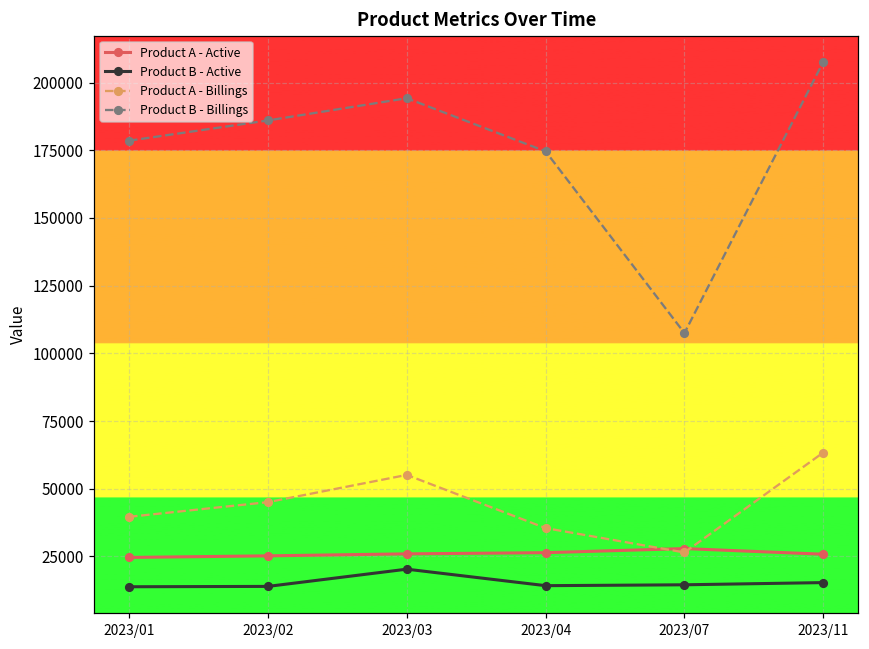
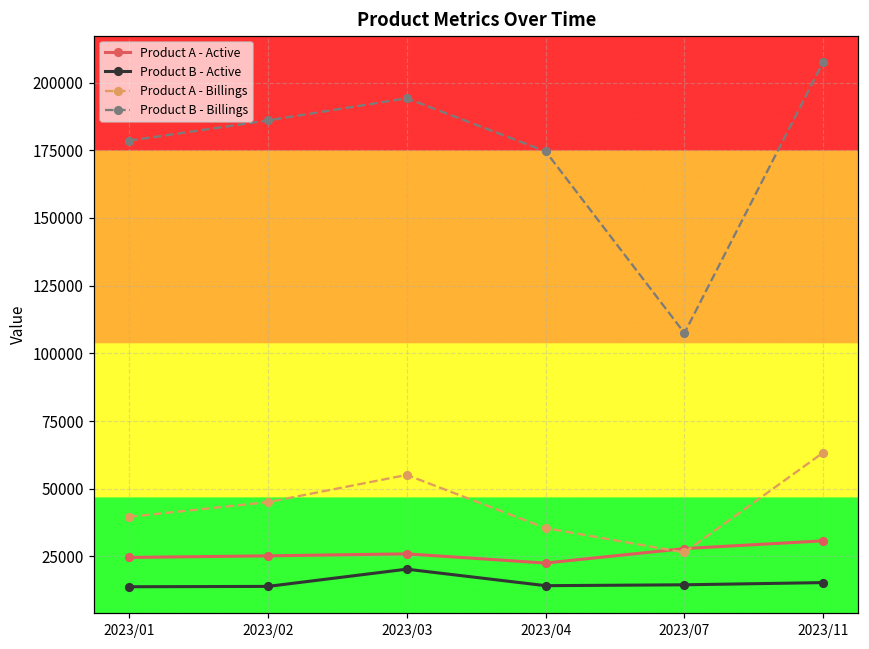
  {
    "Product A - Active": {
      "2023/01": 25000,
      "2023/02": 25000,
      "2023/03": 26000,
-     "2023/04": 26000,
+     "2023/04": 23000,
      "2023/07": 28000,
-     "2023/11": 26000
+     "2023/11": 31000
    },
    "Product B - Active": {
      "2023/01": 14000,
      "2023/02": 14000,
      "2023/03": 20000,
      "2023/04": 14000,
      "2023/07": 15000,
      "2023/11": 15000
    },
    "Product A - Billings": {
      "2023/01": 40000,
      "2023/02": 45000,
      "2023/03": 55000,
      "2023/04": 35000,
      "2023/07": 26000,
      "2023/11": 63000
    },
    "Product B - Billings": {
      "2023/01": 179000,
      "2023/02": 186000,
      "2023/03": 194000,
      "2023/04": 175000,
      "2023/07": 107000,
      "2023/11": 208000
    }
  }
